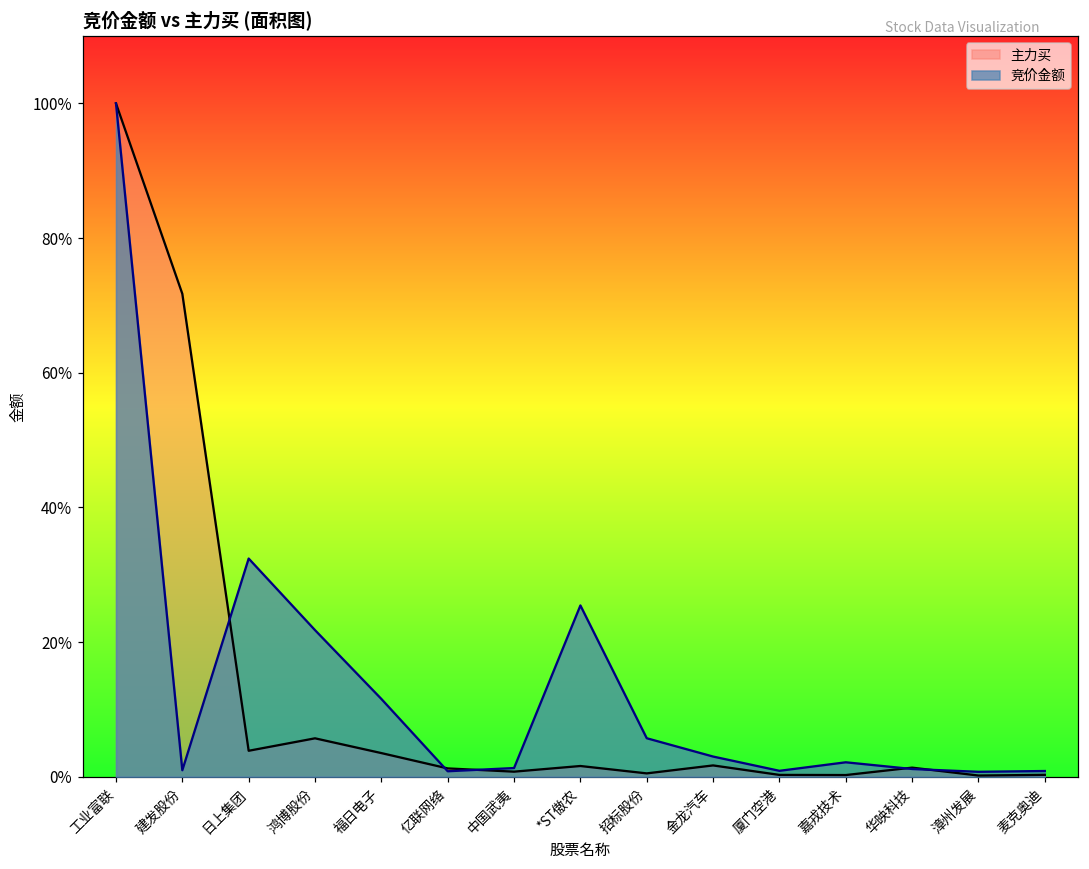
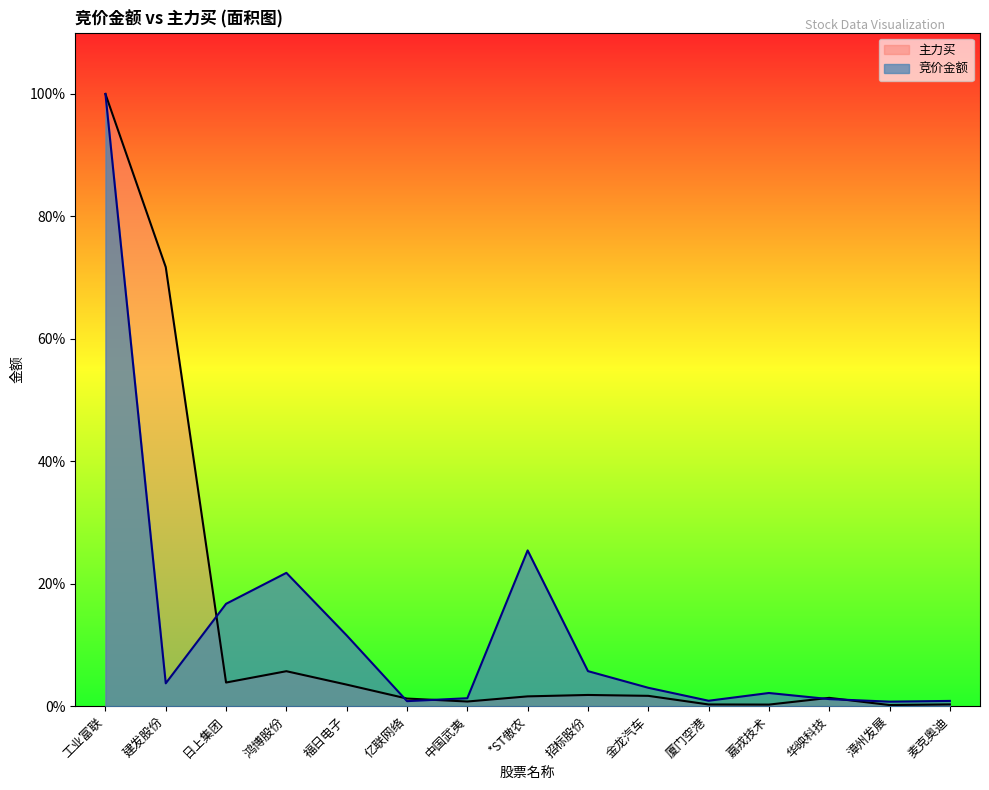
  {
    "主力买": {
      "建发股份": "72%",
      "日上集团": "4%",
      "鸿博股份": "6%",
      "福日电子": "4%",
      "中国武夷": "1%",
      "*ST傲农": "2%",
-     "招标股份": "1%",
+     "招标股份": "2%",
      "金龙汽车": "2%",
      "厦门空港": "0%",
      "嘉戎技术": "0%",
      "漳州发展": "0%",
      "麦克奥迪": "0%"
    },
    "竞价金额": {
-     "建发股份": "1%",
-     "日上集团": "32%",
+     "建发股份": "4%",
+     "日上集团": "17%",
      "鸿博股份": "22%",
      "福日电子": "12%",
      "中国武夷": "1%",
      "*ST傲农": "25%",
      "招标股份": "6%",
      "金龙汽车": "3%",
      "厦门空港": "1%",
      "嘉戎技术": "2%",
      "漳州发展": "1%",
      "麦克奥迪": "1%"
    }
  }
